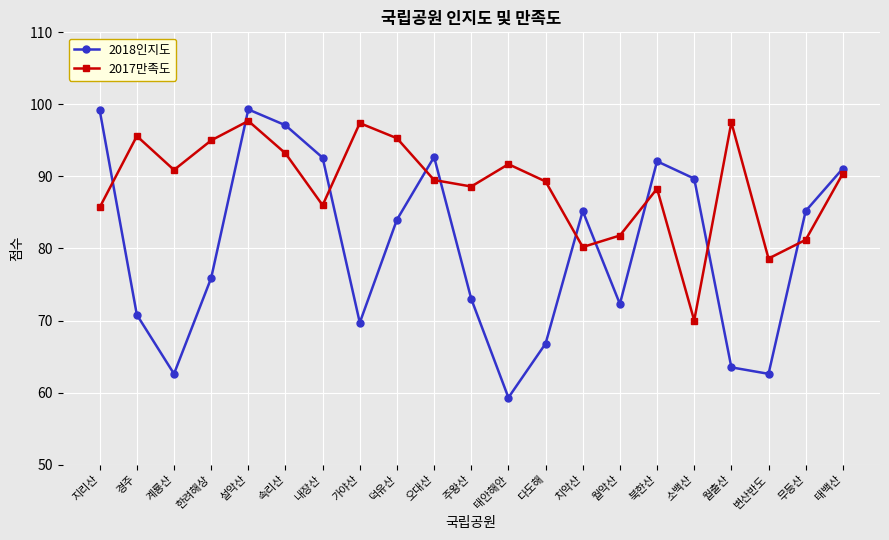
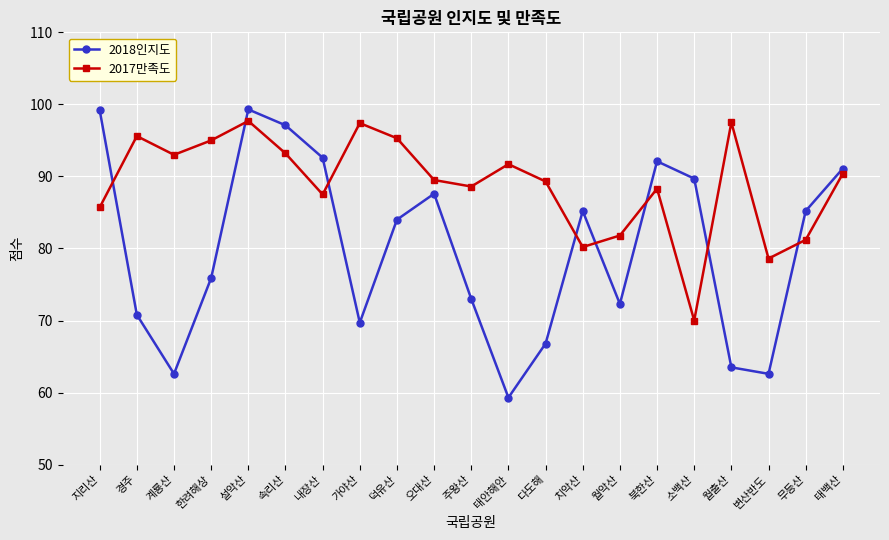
  {
    "2018인지도": {
      "지리산": 99,
      "경주": 71,
      "계룡산": 63,
      "한려해상": 76,
      "설악산": 99,
      "속리산": 97,
      "내장산": 93,
      "가야산": 70,
      "덕유산": 84,
-     "오대산": 93,
+     "오대산": 88,
      "주왕산": 73,
      "태안해안": 59,
      "다도해": 67,
      "치악산": 85,
      "월악산": 72,
      "북한산": 92,
      "소백산": 90,
      "월출산": 64,
      "변산반도": 63,
      "무등산": 85,
      "태백산": 91
    },
    "2017만족도": {
      "지리산": 86,
      "경주": 96,
-     "계룡산": 91,
+     "계룡산": 93,
      "한려해상": 95,
      "설악산": 98,
      "속리산": 93,
-     "내장산": 86,
+     "내장산": 88,
      "가야산": 97,
      "덕유산": 95,
      "오대산": 90,
      "주왕산": 89,
      "태안해안": 92,
      "다도해": 89,
      "치악산": 80,
      "월악산": 82,
      "북한산": 88,
      "소백산": 70,
      "월출산": 98,
      "변산반도": 79,
      "무등산": 81,
      "태백산": 90
    }
  }
